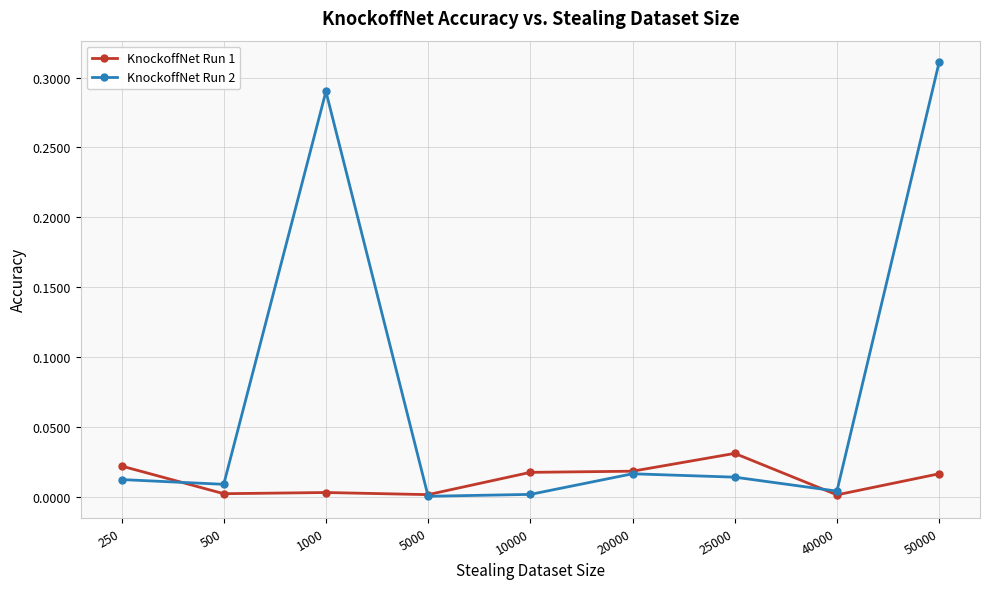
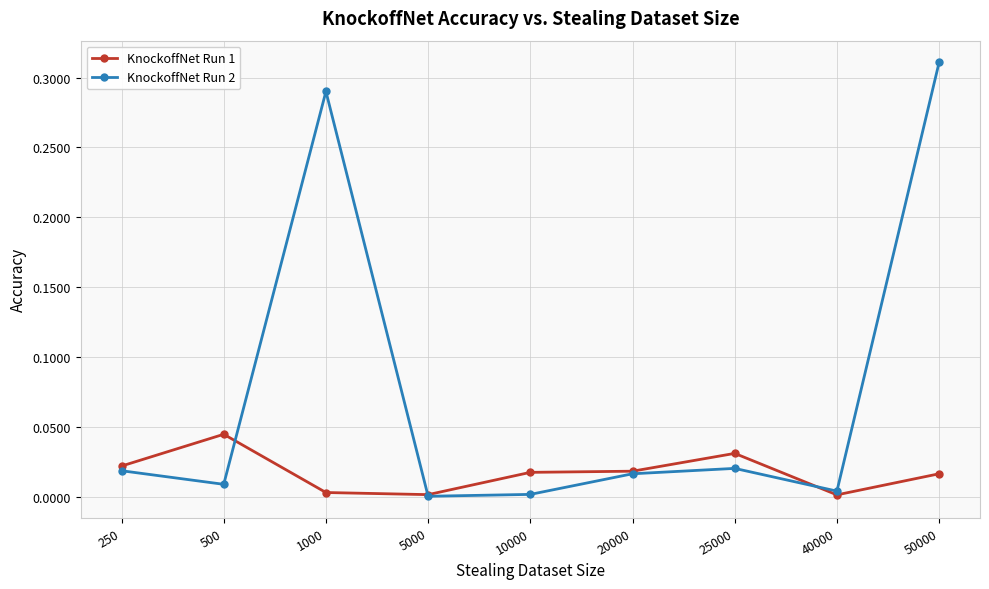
  {
    "KnockoffNet Run 1": {
      "250": 0.022,
-     "500": 0.002,
+     "500": 0.045,
      "1000": 0.003,
      "10000": 0.018,
      "20000": 0.018,
      "25000": 0.031,
      "40000": 0.002,
      "50000": 0.017
    },
    "KnockoffNet Run 2": {
-     "250": 0.012,
+     "250": 0.019,
      "500": 0.009,
      "1000": 0.290,
      "10000": 0.002,
      "20000": 0.017,
-     "25000": 0.014,
+     "25000": 0.020,
      "40000": 0.004,
      "50000": 0.311
    }
  }
